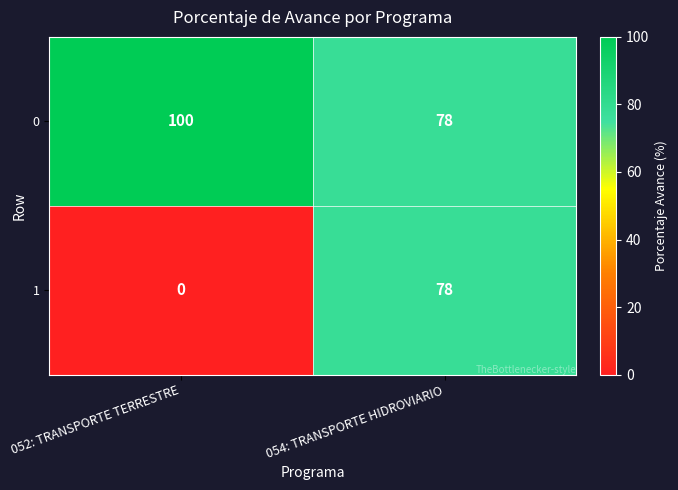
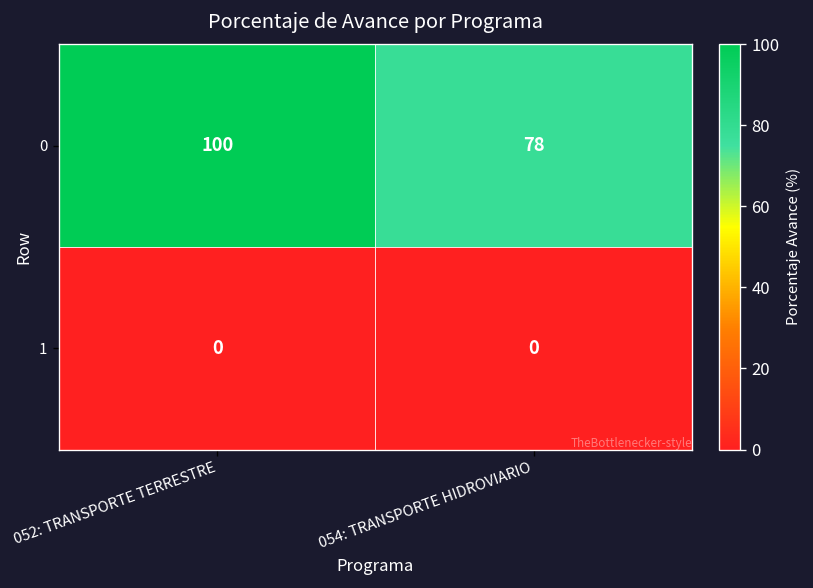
  {
    "0": {
      "052: TRANSPORTE TERRESTRE": 100,
      "054: TRANSPORTE HIDROVIARIO": 78
    },
    "1": {
      "052: TRANSPORTE TERRESTRE": 0,
-     "054: TRANSPORTE HIDROVIARIO": 78
+     "054: TRANSPORTE HIDROVIARIO": 0
    }
  }
